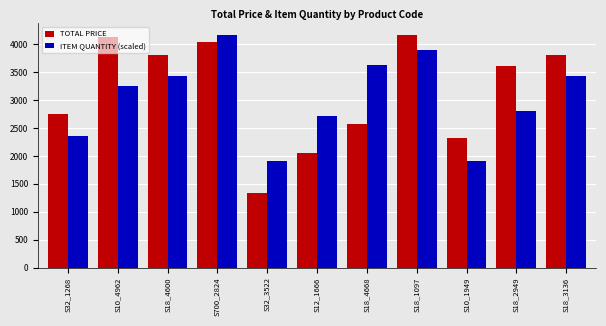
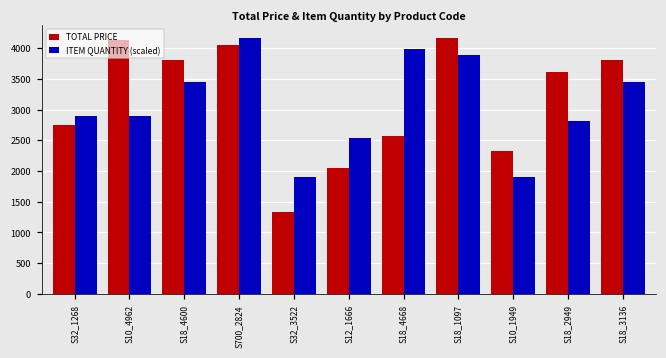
  {
    "TOTAL PRICE": {
      "S32_1268": 2700,
      "S18_4600": 3800,
      "S700_2824": 4000,
      "S32_3522": 1300,
      "S12_1666": 2000,
      "S18_4668": 2600,
      "S18_1097": 4200,
      "S10_1949": 2300,
      "S18_2949": 3600,
      "S18_3136": 3800
    },
    "ITEM QUANTITY (scaled)": {
-     "S32_1268": 2400,
-     "S10_4962": 3300,
+     "S32_1268": 2900,
+     "S10_4962": 2900,
      "S18_4600": 3400,
      "S700_2824": 4200,
      "S32_3522": 1900,
-     "S12_1666": 2700,
-     "S18_4668": 3600,
+     "S12_1666": 2500,
+     "S18_4668": 4000,
      "S18_1097": 3900,
      "S10_1949": 1900,
      "S18_2949": 2800,
      "S18_3136": 3400
    }
  }
